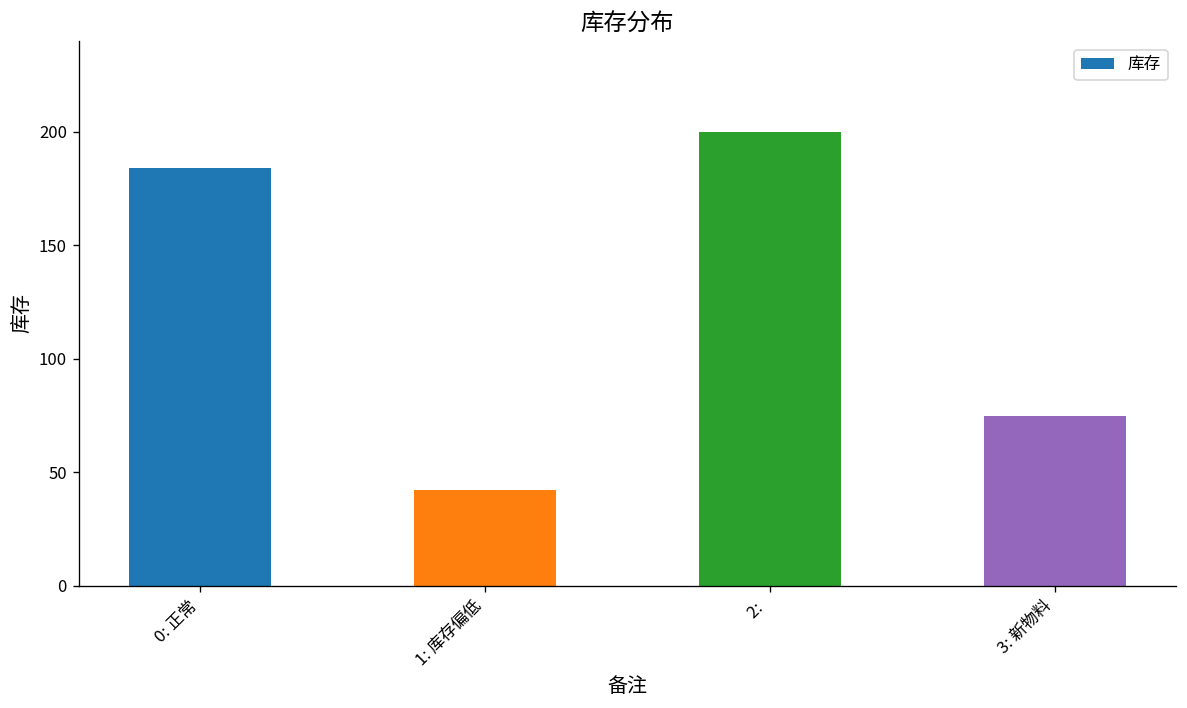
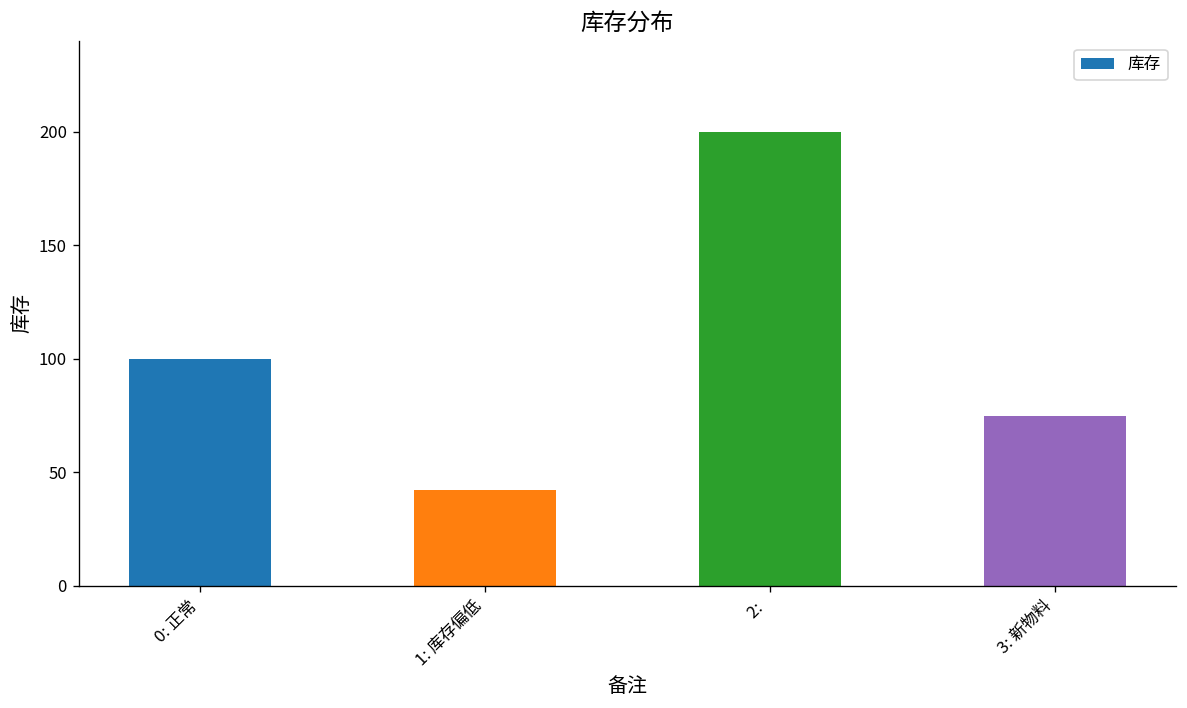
  {
-   "0: 正常": 184,
+   "0: 正常": 100,
    "1: 库存偏低": 42,
    "2:": 200,
    "3: 新物料": 75
  }
